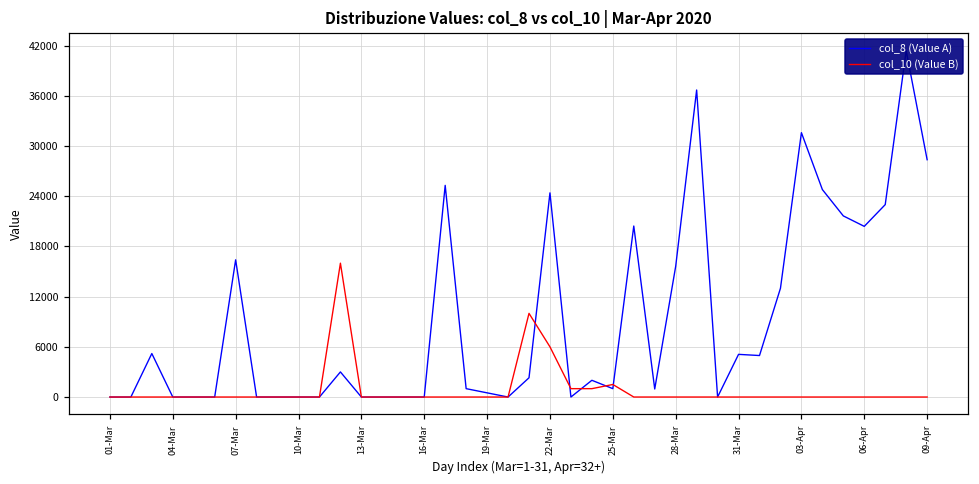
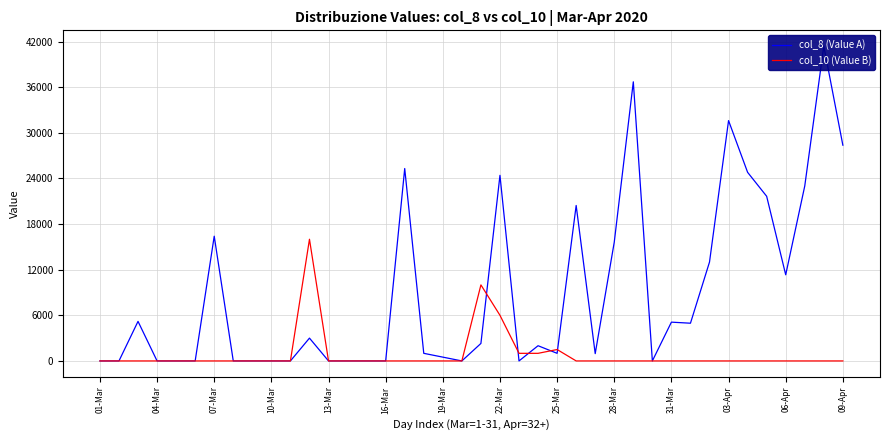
  {
    "col_8 (Value A)": {
      "07-Mar": 16000,
      "19-Mar": 1000,
      "22-Mar": 24000,
      "25-Mar": 1000,
      "28-Mar": 16000,
      "31-Mar": 5000,
      "03-Apr": 32000,
-     "06-Apr": 20000,
+     "06-Apr": 11000,
      "09-Apr": 28000
    },
    "col_10 (Value B)": {
      "07-Mar": 0,
      "19-Mar": 0,
      "22-Mar": 6000,
      "25-Mar": 2000,
      "28-Mar": 0,
      "31-Mar": 0,
      "03-Apr": 0,
      "06-Apr": 0,
      "09-Apr": 0
    }
  }
